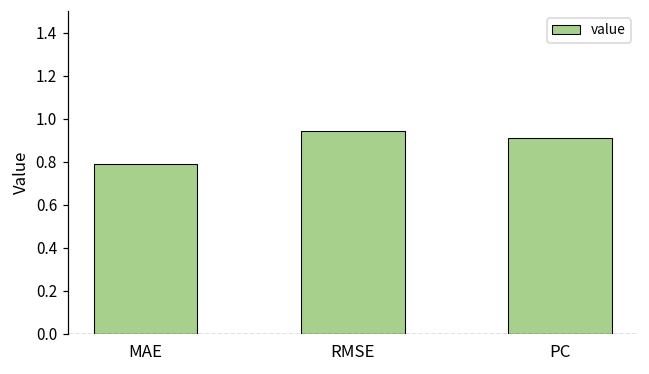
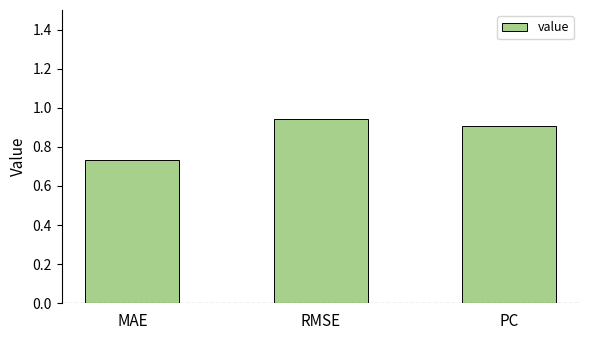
  {
-   "MAE": 0.79,
+   "MAE": 0.73,
    "RMSE": 0.94,
    "PC": 0.91
  }
